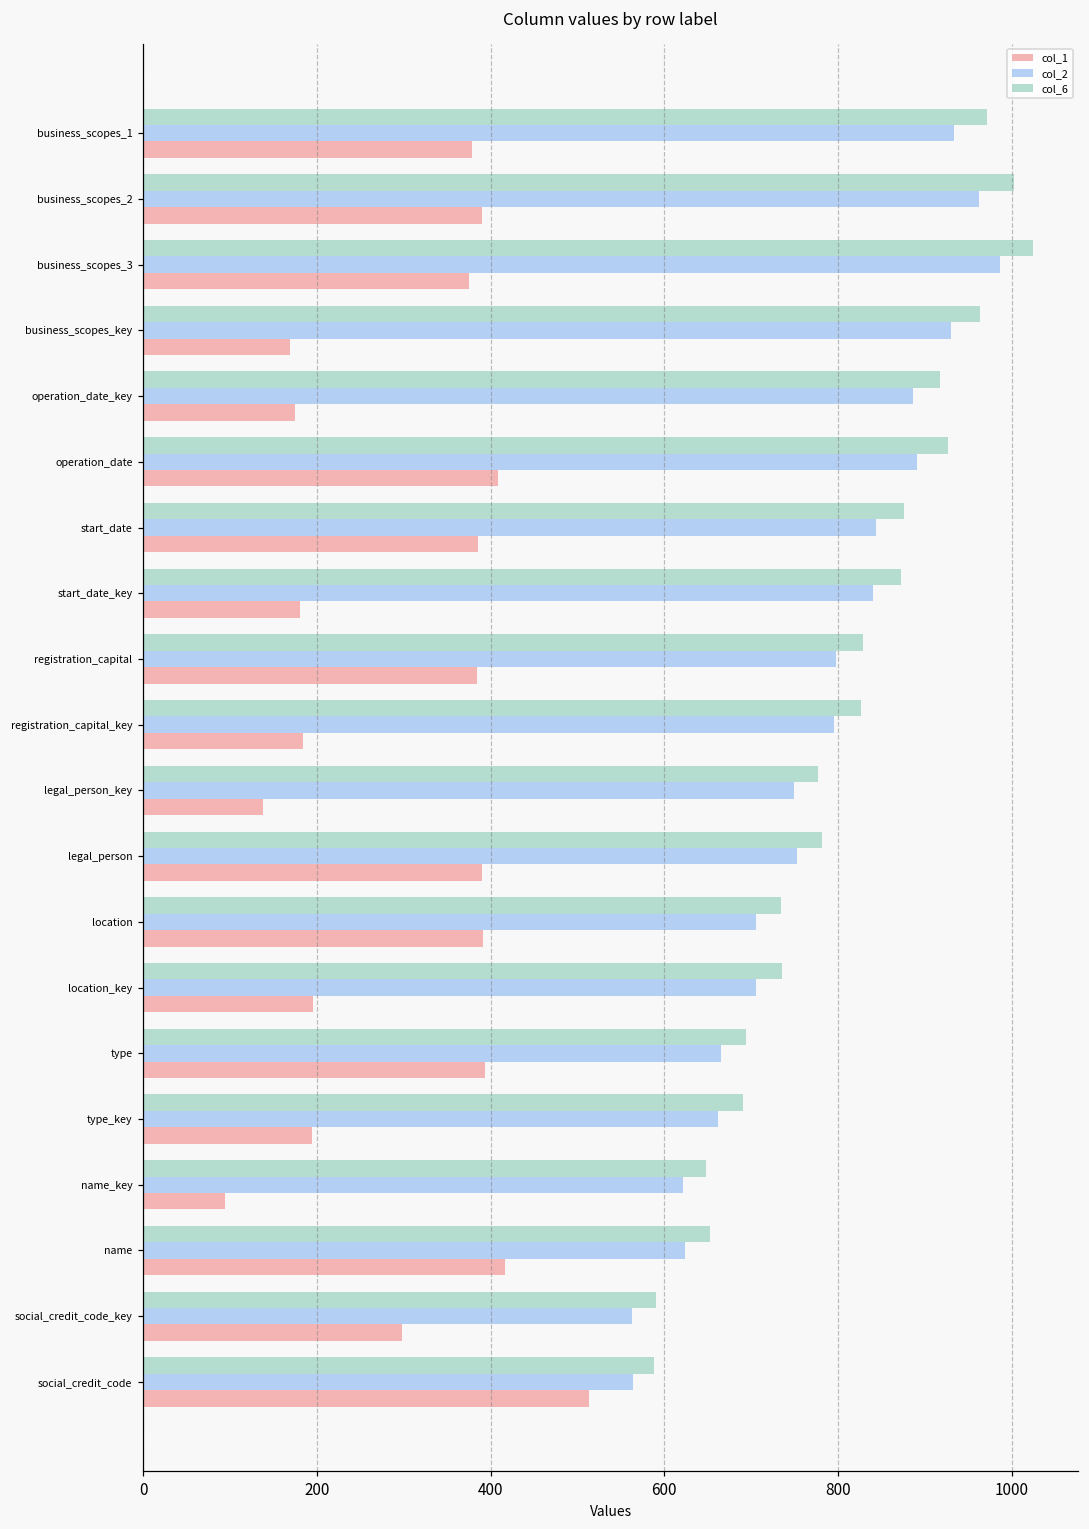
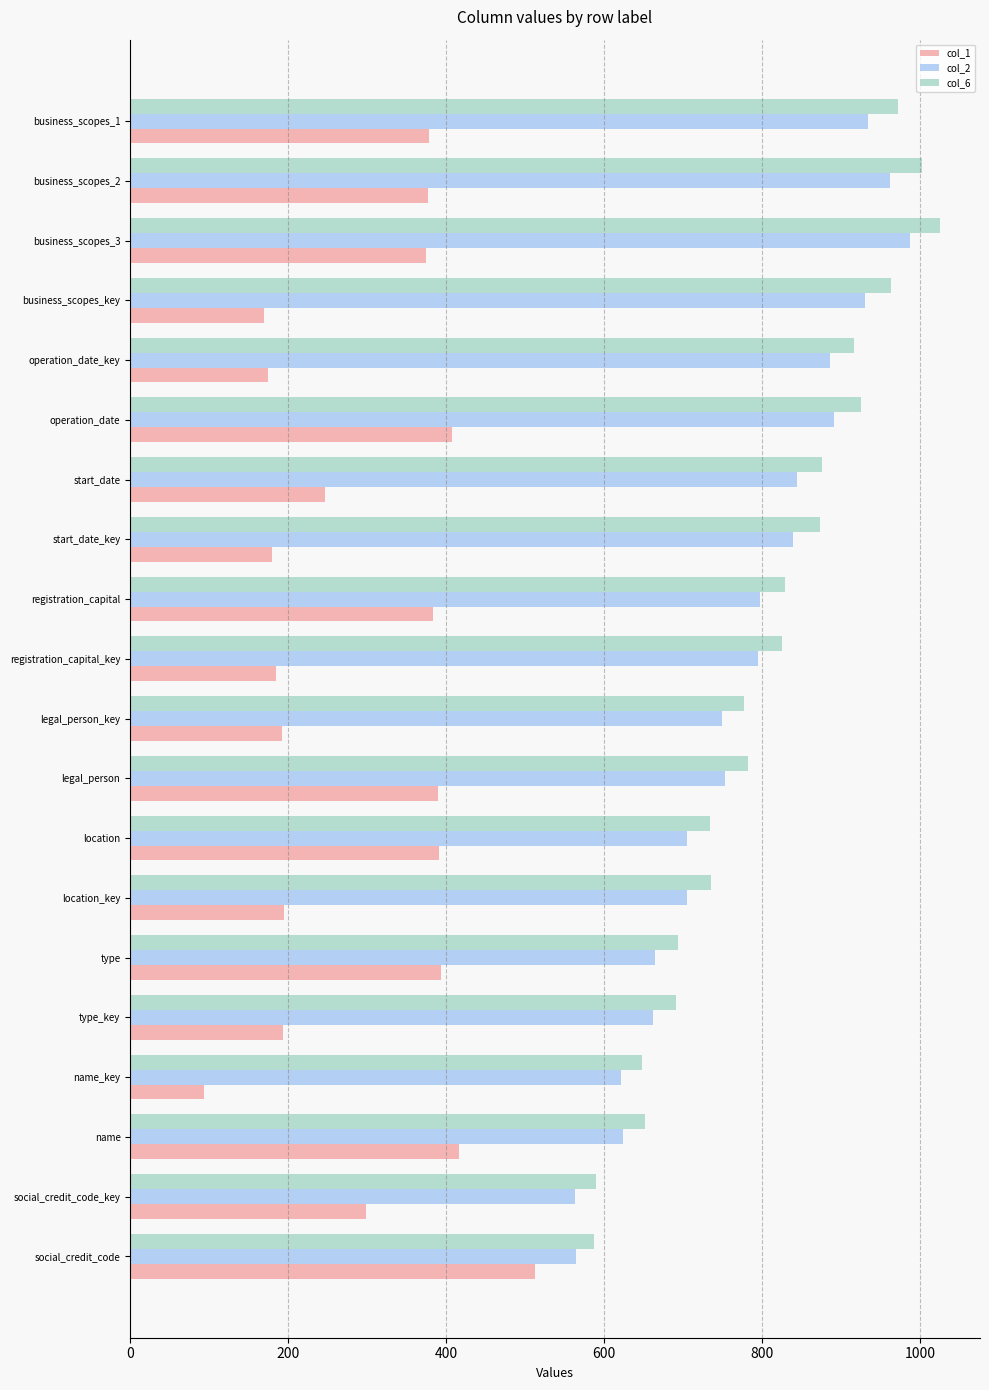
  {
    "col_1": {
      "business_scopes_1": 380,
-     "business_scopes_2": 390,
+     "business_scopes_2": 380,
      "business_scopes_3": 380,
      "business_scopes_key": 170,
      "operation_date_key": 180,
      "operation_date": 410,
-     "start_date": 390,
+     "start_date": 250,
      "start_date_key": 180,
      "registration_capital": 380,
      "registration_capital_key": 180,
-     "legal_person_key": 140,
+     "legal_person_key": 190,
      "legal_person": 390,
      "location": 390,
      "location_key": 200,
      "type": 390,
      "type_key": 190,
      "name_key": 90,
      "name": 420,
      "social_credit_code_key": 300,
      "social_credit_code": 510
    }
  }
